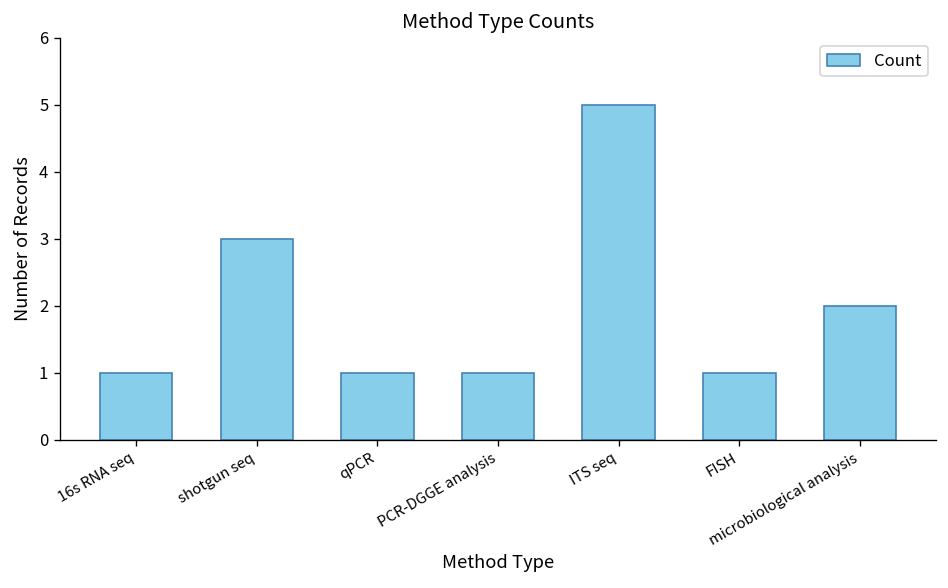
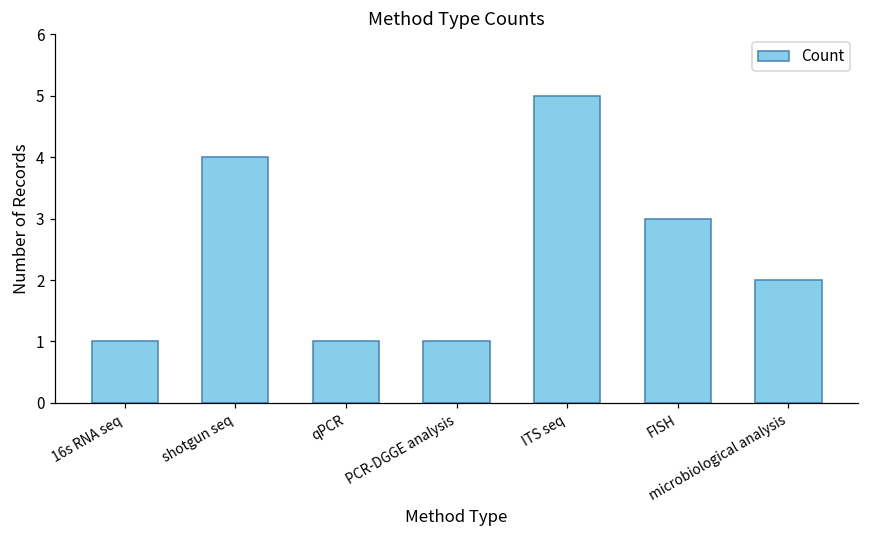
  {
    "16s RNA seq": 1,
-   "shotgun seq": 3,
+   "shotgun seq": 4,
    "qPCR": 1,
    "PCR-DGGE analysis": 1,
    "ITS seq": 5,
-   "FISH": 1,
+   "FISH": 3,
    "microbiological analysis": 2
  }
